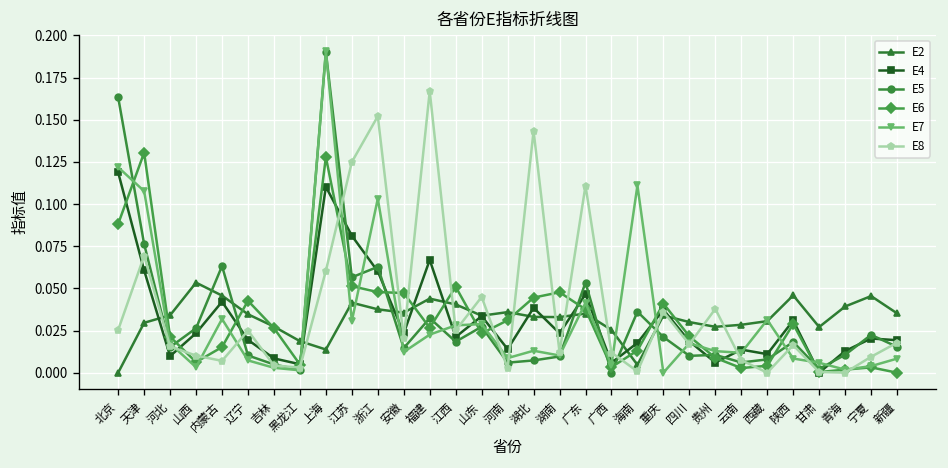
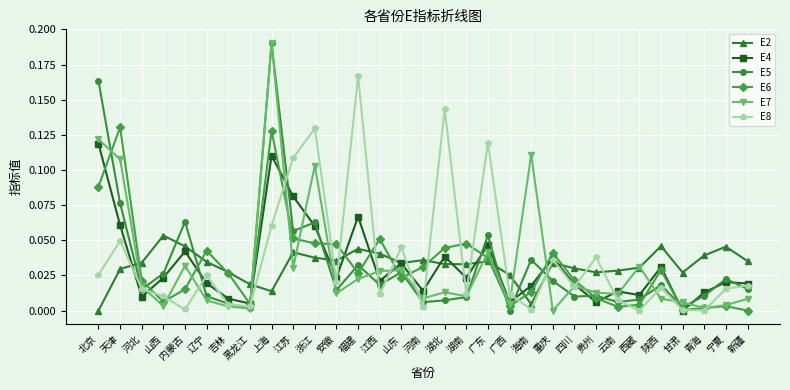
  {
    "E8": {
      "北京": 0.025,
-     "天津": 0.069,
+     "天津": 0.050,
      "山西": 0.010,
-     "内蒙古": 0.007,
+     "内蒙古": 0.001,
      "辽宁": 0.025,
      "上海": 0.060,
-     "江苏": 0.125,
-     "浙江": 0.152,
+     "江苏": 0.109,
+     "浙江": 0.130,
      "安徽": 0.020,
      "福建": 0.167,
-     "江西": 0.025,
+     "江西": 0.011,
      "山东": 0.045,
      "河南": 0.003,
      "湖北": 0.143,
      "湖南": 0.012,
-     "广东": 0.111,
+     "广东": 0.119,
      "广西": 0.012,
      "海南": 0.001,
      "贵州": 0.038,
      "西藏": 0.000,
      "陕西": 0.016,
-     "宁夏": 0.009
+     "宁夏": 0.016
    }
  }
